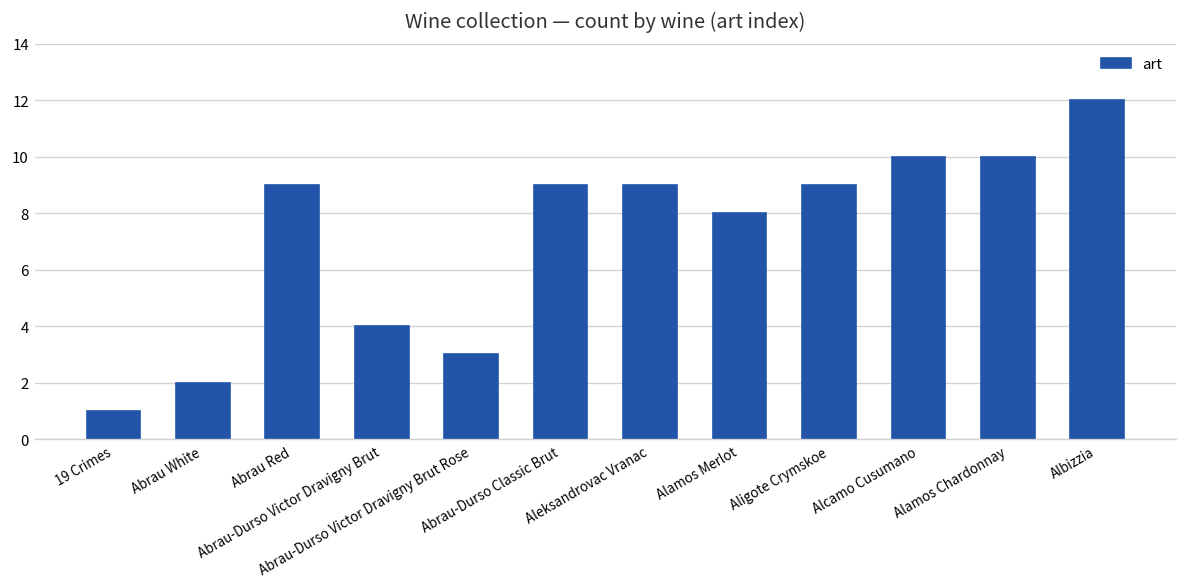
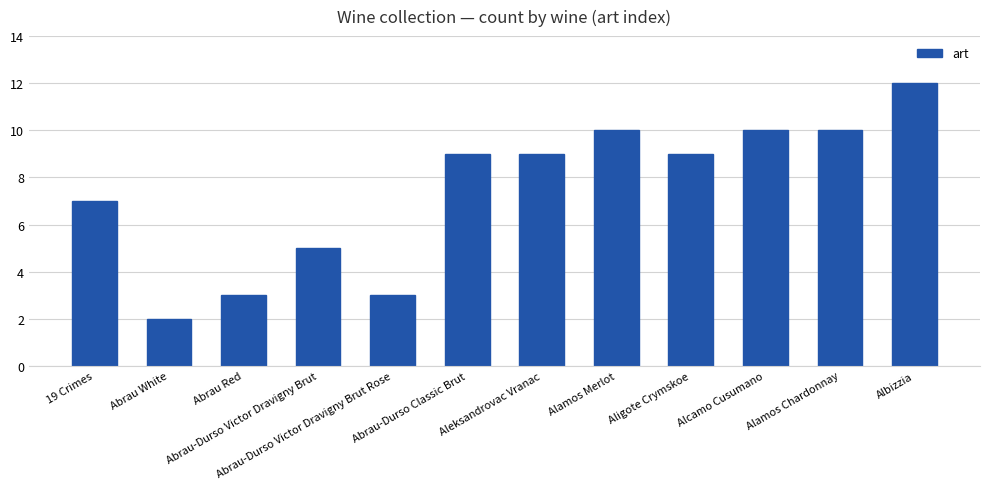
  {
-   "19 Crimes": 1,
+   "19 Crimes": 7,
    "Abrau White": 2,
-   "Abrau Red": 9,
-   "Abrau-Durso Victor Dravigny Brut": 4,
+   "Abrau Red": 3,
+   "Abrau-Durso Victor Dravigny Brut": 5,
    "Abrau-Durso Victor Dravigny Brut Rose": 3,
    "Abrau-Durso Classic Brut": 9,
    "Aleksandrovac Vranac": 9,
-   "Alamos Merlot": 8,
+   "Alamos Merlot": 10,
    "Aligote Crymskoe": 9,
    "Alcamo Cusumano": 10,
    "Alamos Chardonnay": 10,
    "Albizzia": 12
  }
